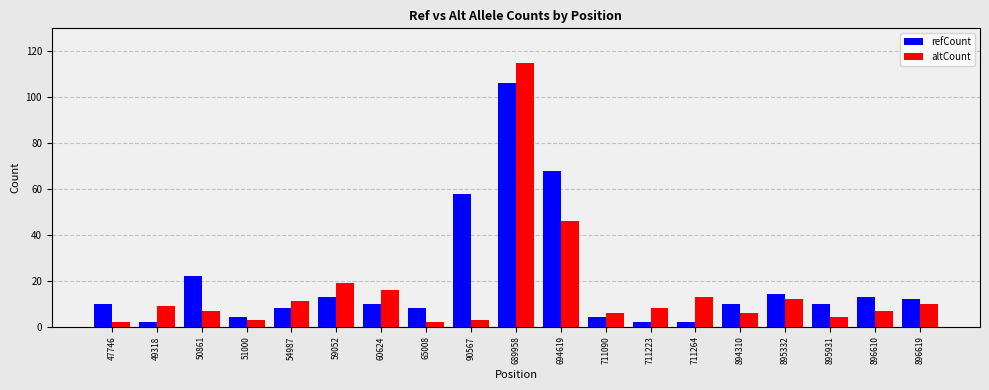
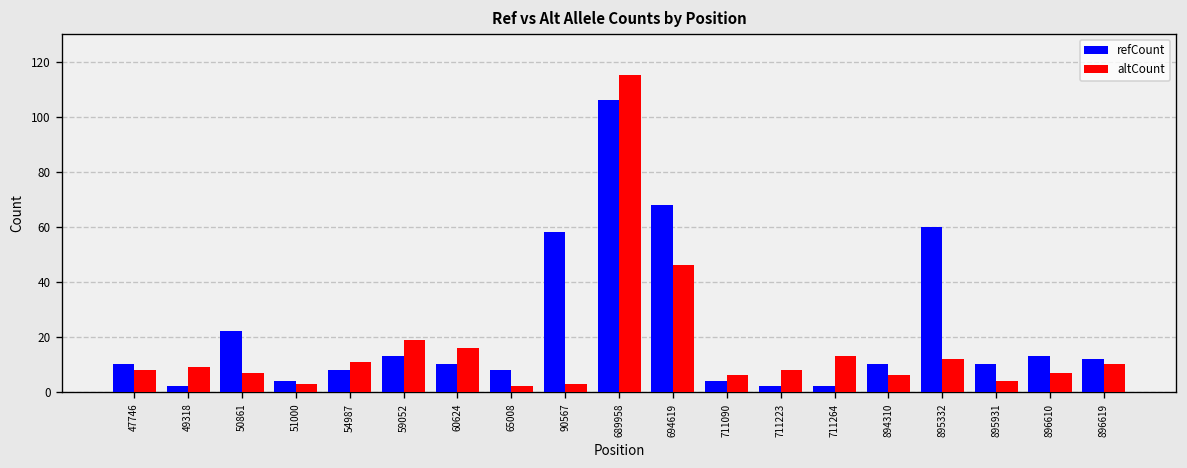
  {
    "refCount": {
      "47746": 10,
      "49318": 2,
      "50861": 22,
      "51000": 4,
      "54987": 8,
      "59052": 13,
      "60624": 10,
      "65008": 8,
      "90567": 58,
      "689958": 106,
      "694619": 68,
      "711090": 4,
      "711223": 2,
      "711264": 2,
      "894310": 10,
-     "895332": 14,
+     "895332": 60,
      "895931": 10,
      "896610": 13,
      "896619": 12
    },
    "altCount": {
-     "47746": 2,
+     "47746": 8,
      "49318": 9,
      "50861": 7,
      "51000": 3,
      "54987": 11,
      "59052": 19,
      "60624": 16,
      "65008": 2,
      "90567": 3,
      "689958": 115,
      "694619": 46,
      "711090": 6,
      "711223": 8,
      "711264": 13,
      "894310": 6,
      "895332": 12,
      "895931": 4,
      "896610": 7,
      "896619": 10
    }
  }
